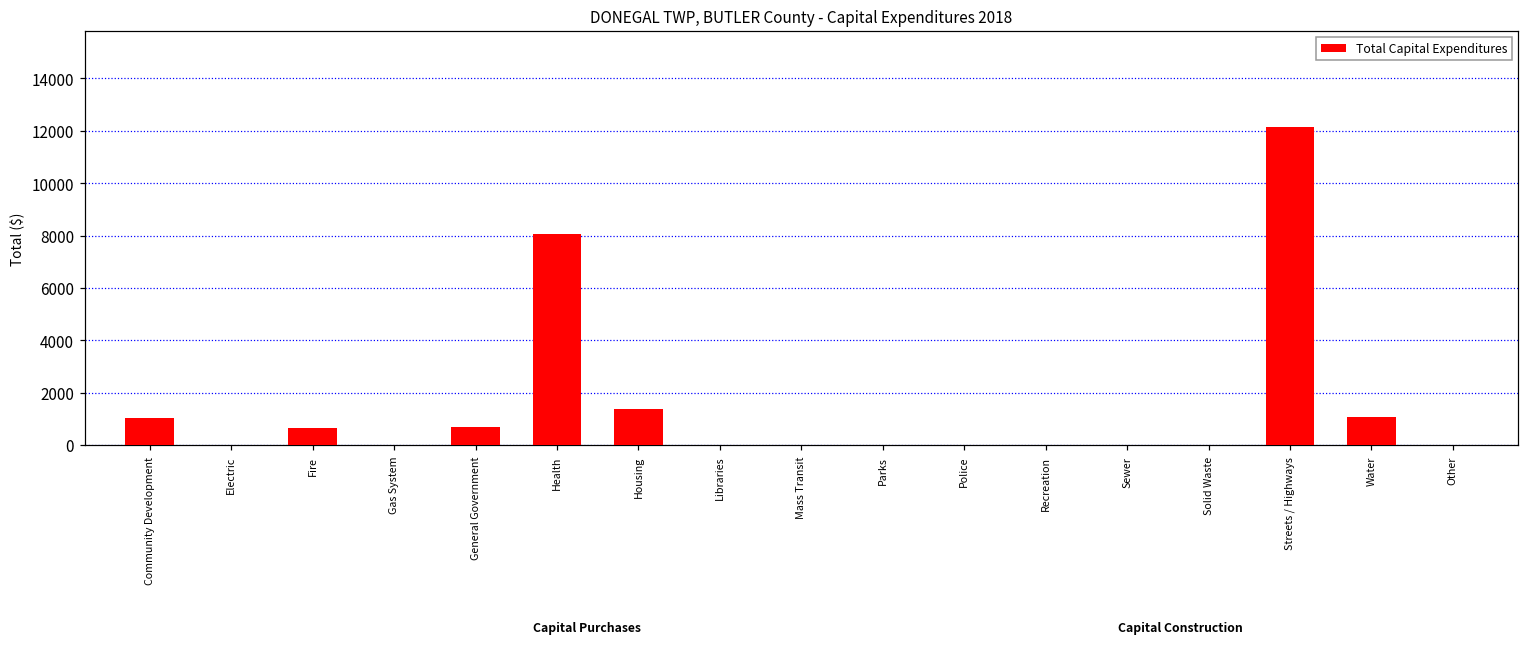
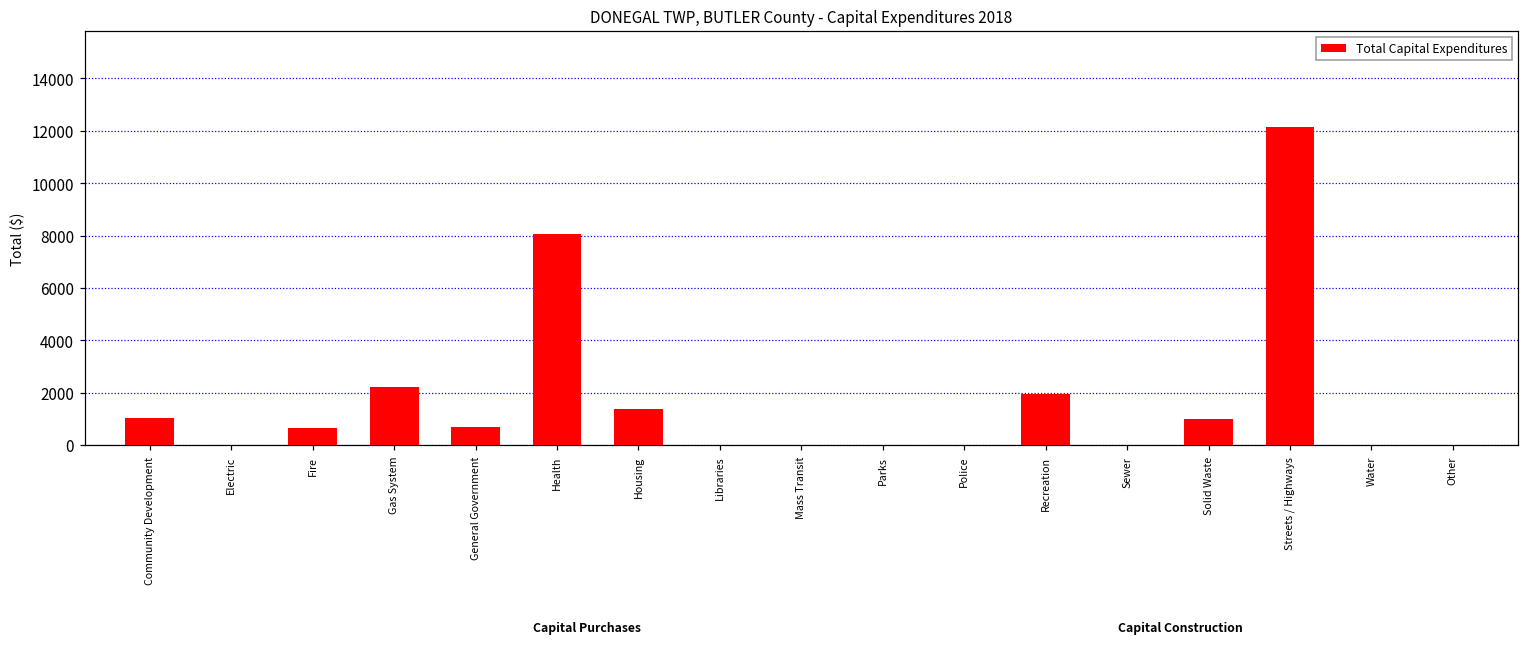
  {
    "Community Development": 1000,
    "Electric": 0,
    "Fire": 700,
-   "Gas System": 0,
+   "Gas System": 2200,
    "General Government": 700,
    "Health": 8100,
    "Housing": 1400,
    "Libraries": 0,
    "Mass Transit": 0,
    "Parks": 0,
    "Police": 0,
-   "Recreation": 0,
+   "Recreation": 1900,
    "Sewer": 0,
-   "Solid Waste": 0,
+   "Solid Waste": 1000,
    "Streets / Highways": 12200,
-   "Water": 1100,
+   "Water": 0,
    "Other": 0
  }
